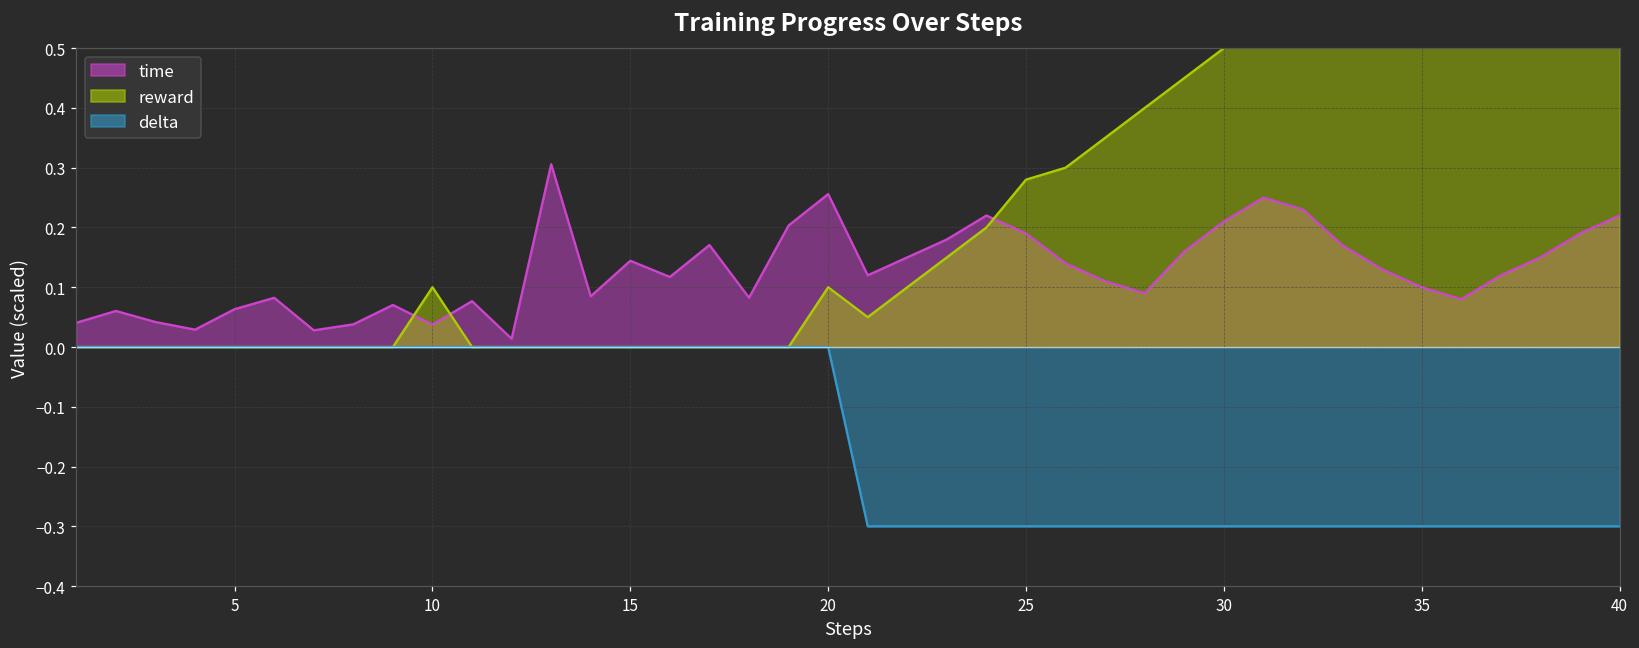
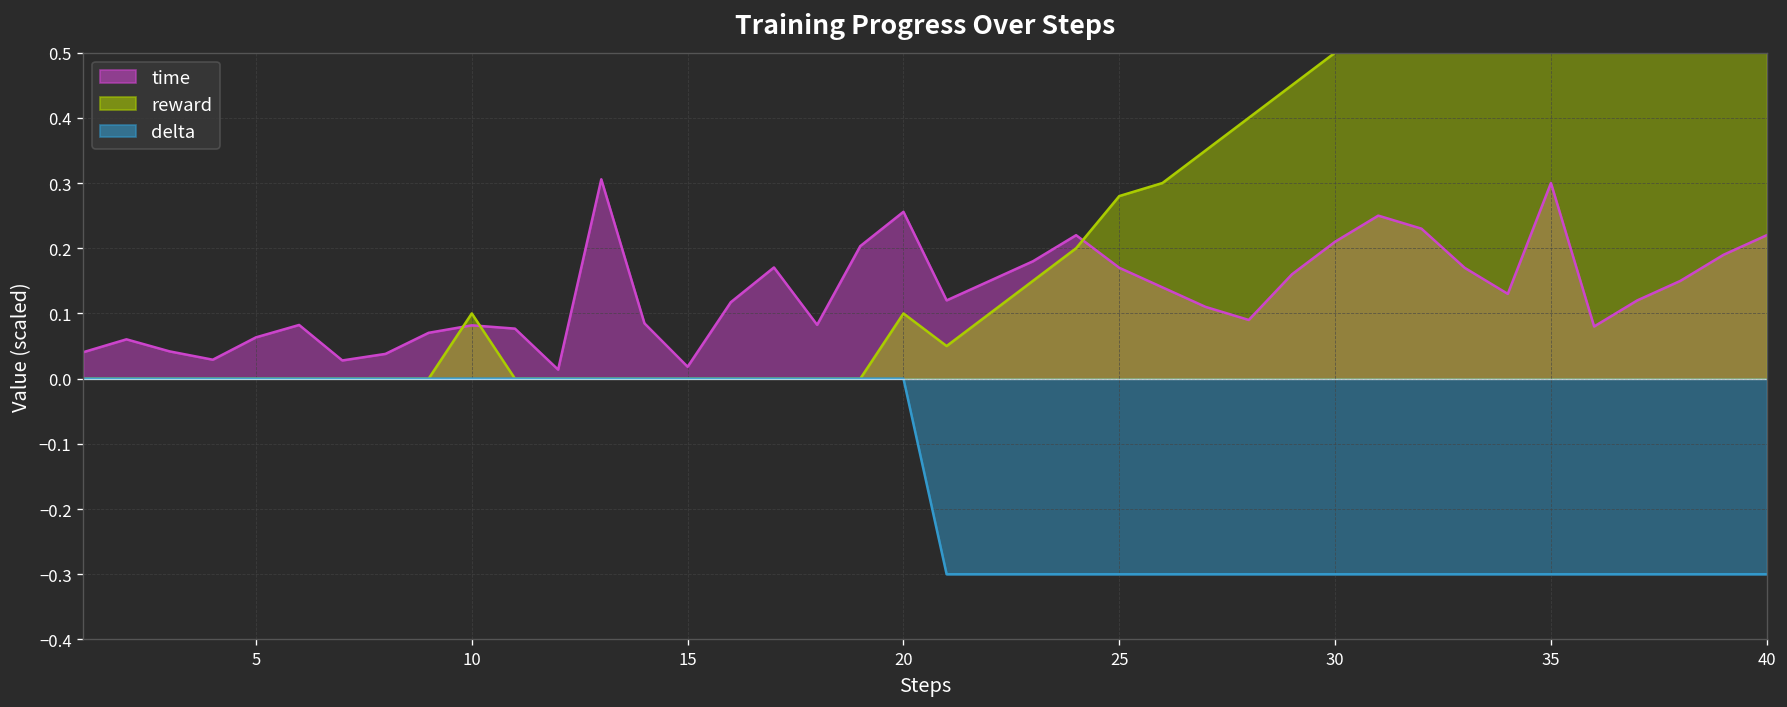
  {
    "time": {
      "5": 0.06,
-     "10": 0.04,
-     "15": 0.14,
+     "10": 0.08,
+     "15": 0.02,
      "20": 0.26,
-     "25": 0.19,
+     "25": 0.17,
      "30": 0.21,
-     "35": 0.10,
+     "35": 0.30,
      "40": 0.22
    },
    "reward": {
      "10": 0.10,
      "20": 0.10,
      "25": 0.28,
      "30": 0.50
    }
  }
